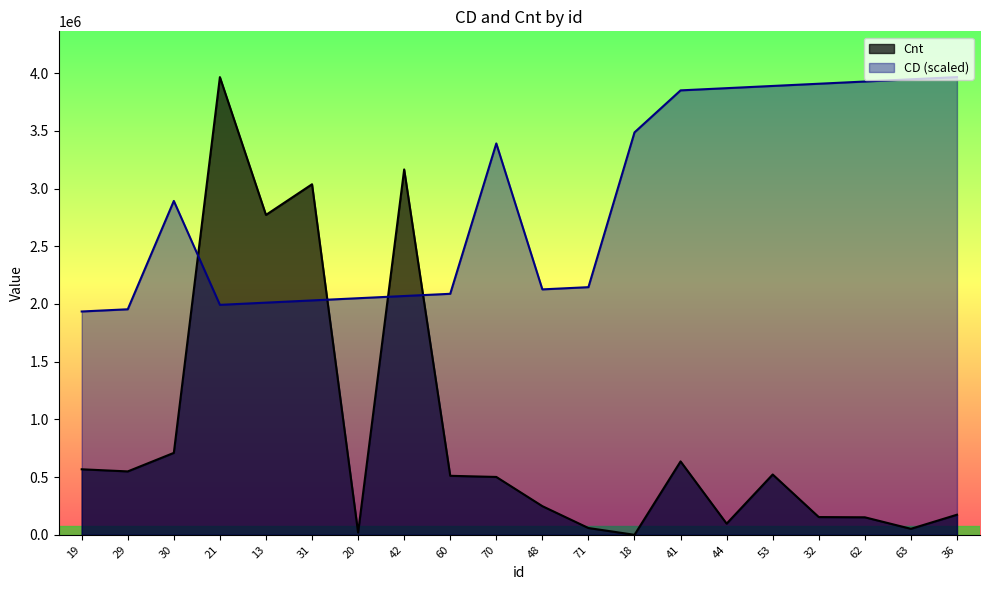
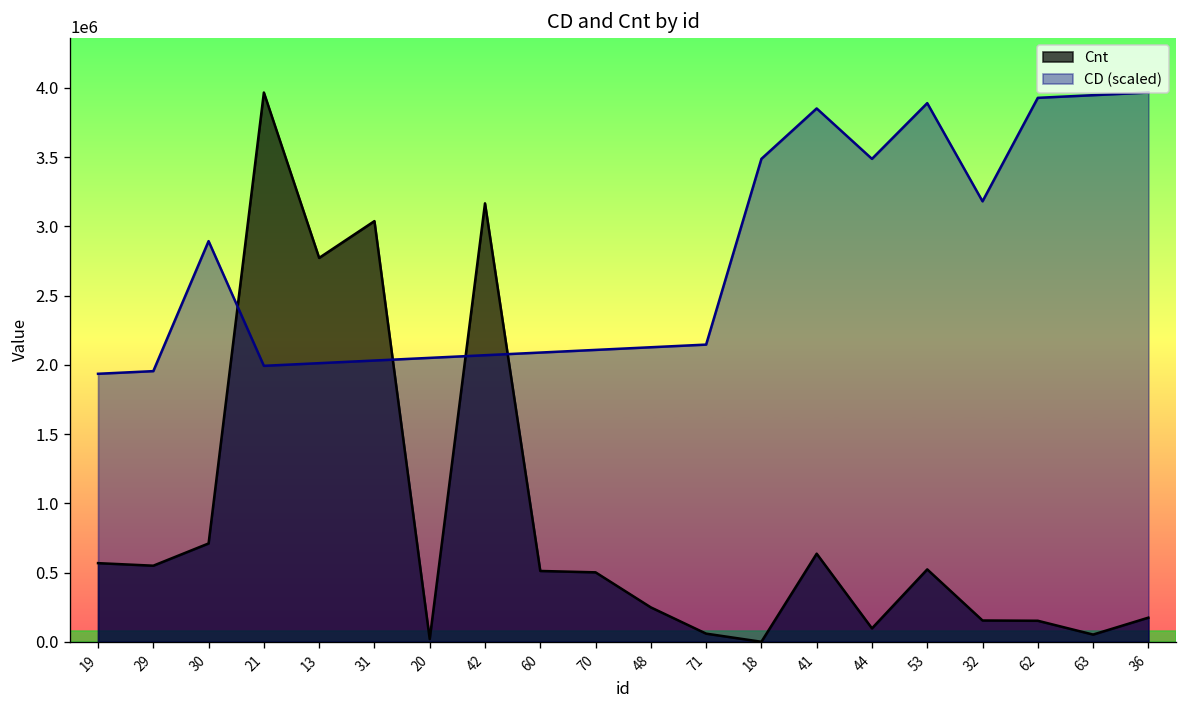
  {
    "Cnt": {
      "19": 570000,
      "29": 550000,
      "30": 710000,
      "21": 3970000,
      "13": 2770000,
      "31": 3040000,
      "42": 3170000,
      "60": 510000,
      "70": 500000,
      "48": 250000,
      "41": 640000,
      "44": 100000,
      "53": 520000,
      "32": 150000,
      "62": 150000,
      "36": 170000
    },
    "CD (scaled)": {
      "19": 1930000,
      "29": 1950000,
      "30": 2890000,
      "21": 1990000,
      "13": 2010000,
      "31": 2030000,
      "20": 2050000,
      "42": 2070000,
      "60": 2090000,
-     "70": 3390000,
+     "70": 2110000,
      "48": 2130000,
      "71": 2150000,
      "18": 3490000,
      "41": 3850000,
-     "44": 3870000,
+     "44": 3490000,
      "53": 3890000,
-     "32": 3910000,
+     "32": 3180000,
      "62": 3930000
    }
  }
